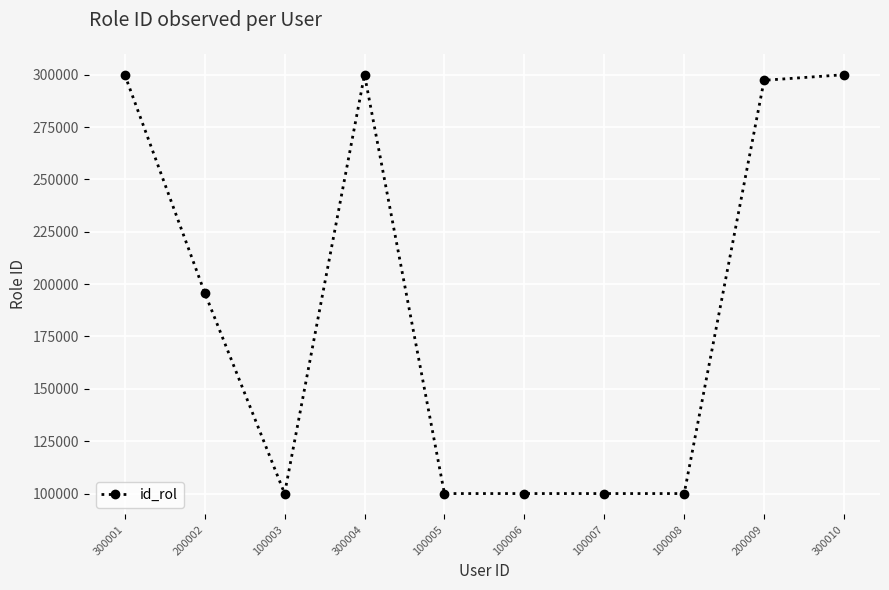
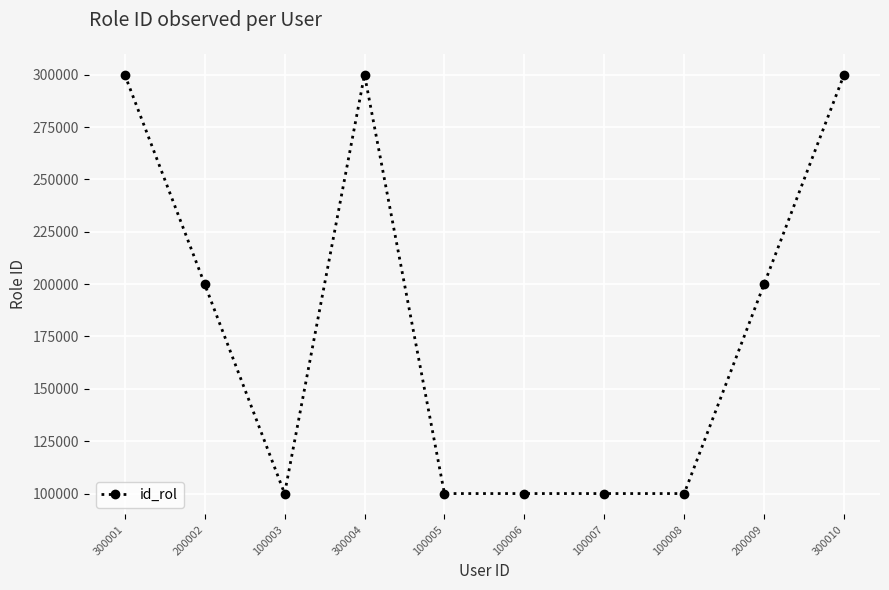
  {
    "300001": 300000,
-   "200002": 196000,
+   "200002": 200000,
    "100003": 100000,
    "300004": 300000,
    "100005": 100000,
    "100006": 100000,
    "100007": 100000,
    "100008": 100000,
-   "200009": 297000,
+   "200009": 200000,
    "300010": 300000
  }
